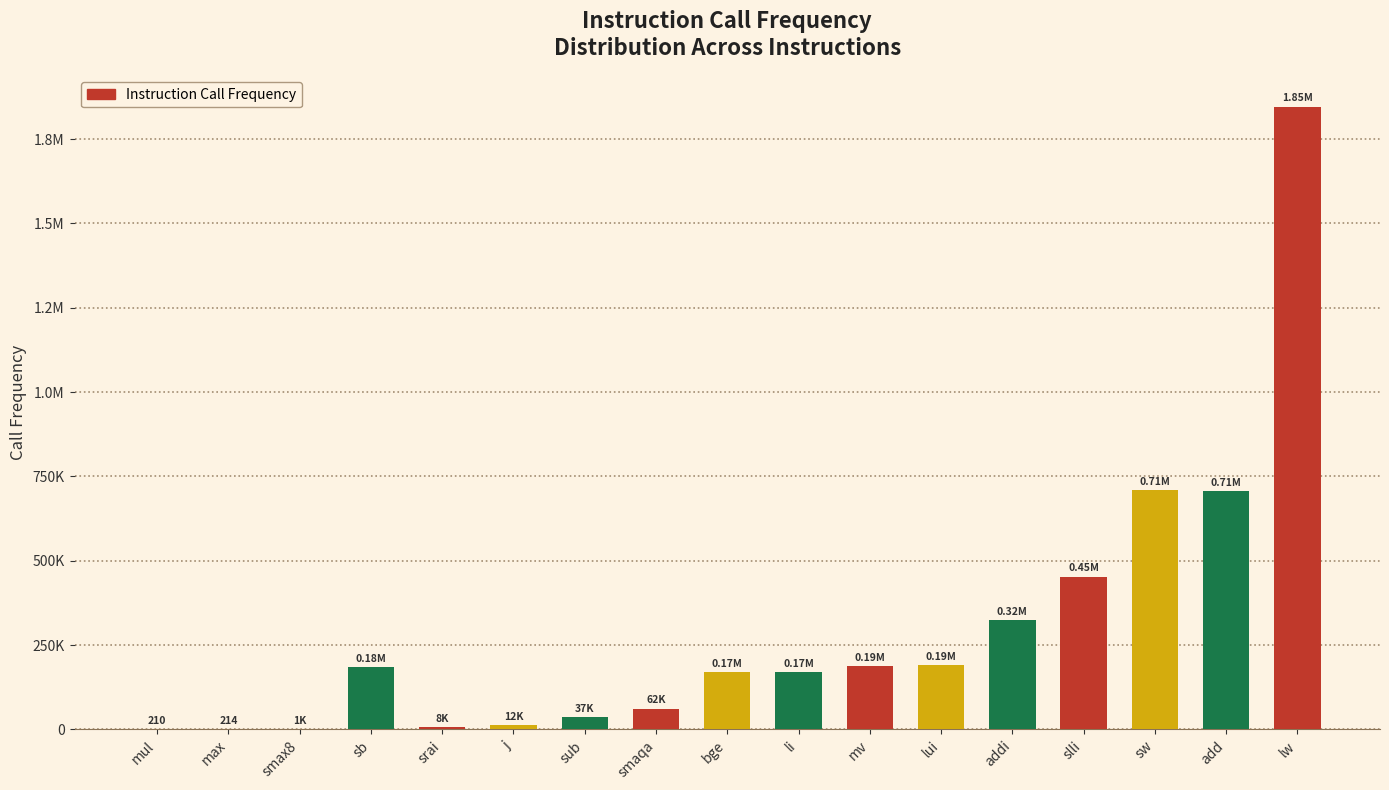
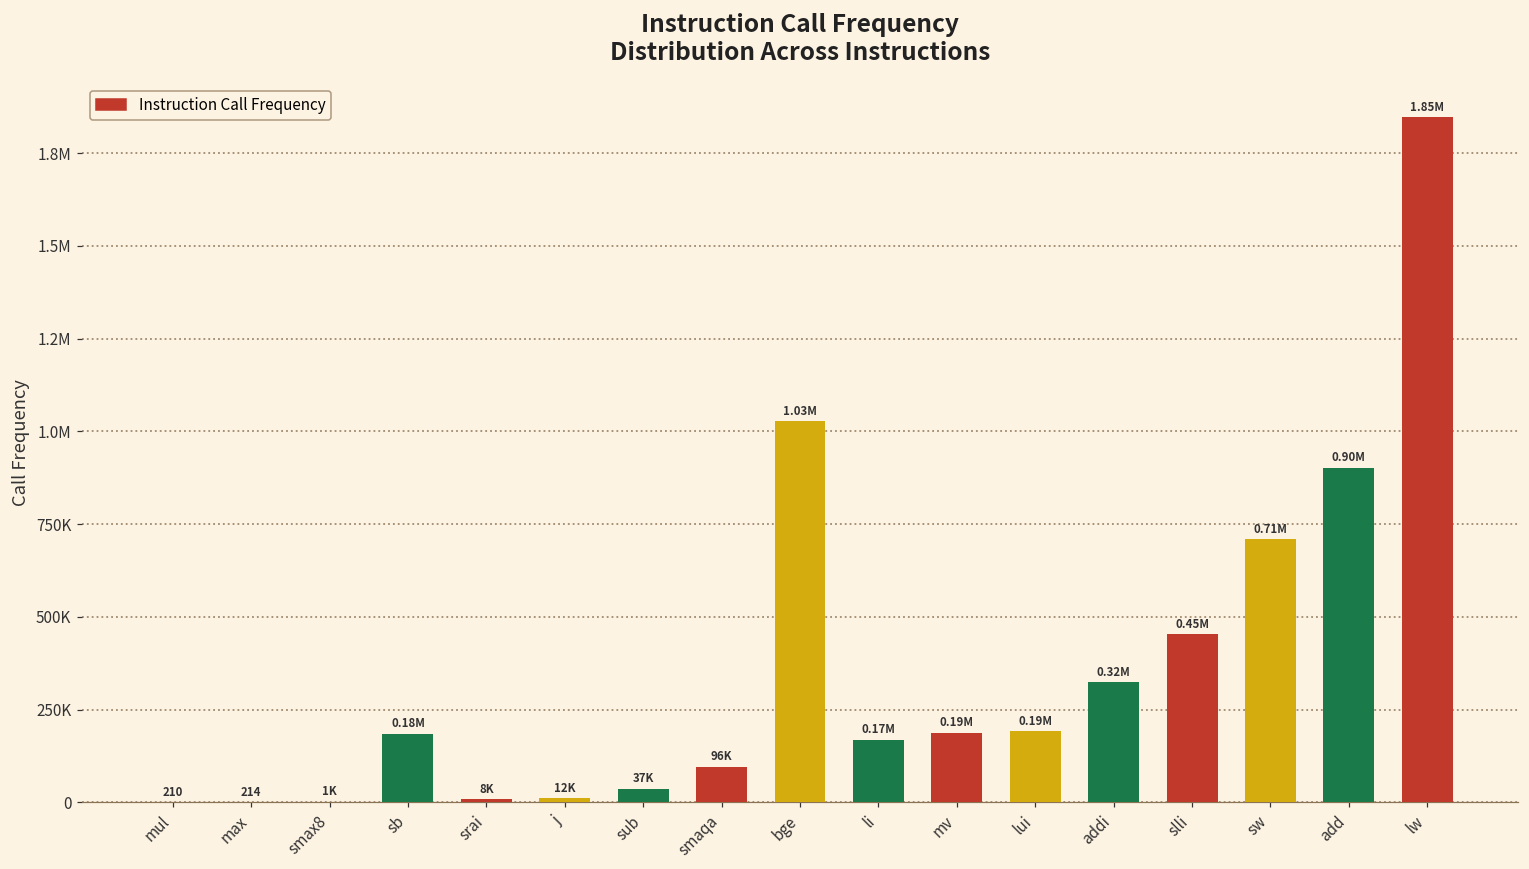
  {
    "mul": "210",
    "max": "214",
    "smax8": "1K",
    "sb": "0.18M",
    "srai": "8K",
    "j": "12K",
    "sub": "37K",
-   "smaqa": "62K",
-   "bge": "0.17M",
+   "smaqa": "96K",
+   "bge": "1.03M",
    "li": "0.17M",
    "mv": "0.19M",
    "lui": "0.19M",
    "addi": "0.32M",
    "slli": "0.45M",
    "sw": "0.71M",
-   "add": "0.71M",
+   "add": "0.90M",
    "lw": "1.85M"
  }
